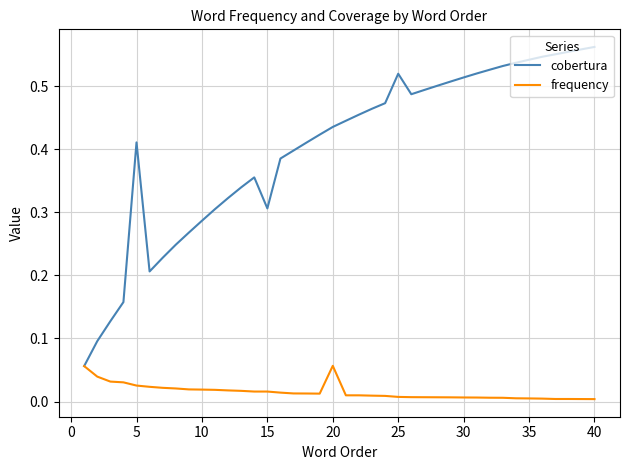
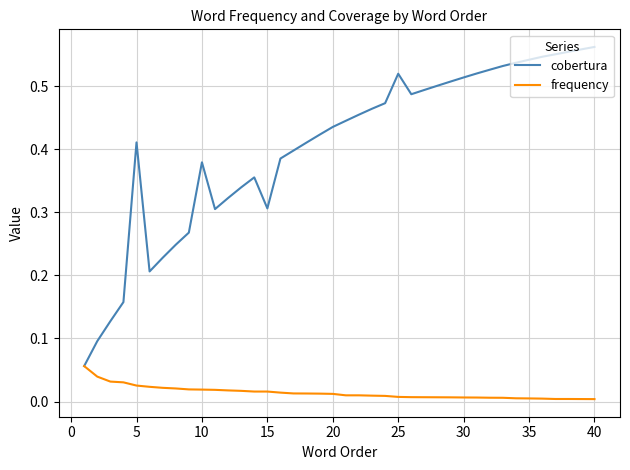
  {
    "cobertura": {
      "5": 0.41,
-     "10": 0.29,
+     "10": 0.38,
      "15": 0.31,
      "20": 0.44,
      "25": 0.52,
      "30": 0.51
    },
    "frequency": {
      "5": 0.03,
      "10": 0.02,
      "15": 0.02,
-     "20": 0.06,
+     "20": 0.01,
      "25": 0.01,
      "30": 0.01,
      "35": 0.00,
      "40": 0.00
    }
  }
